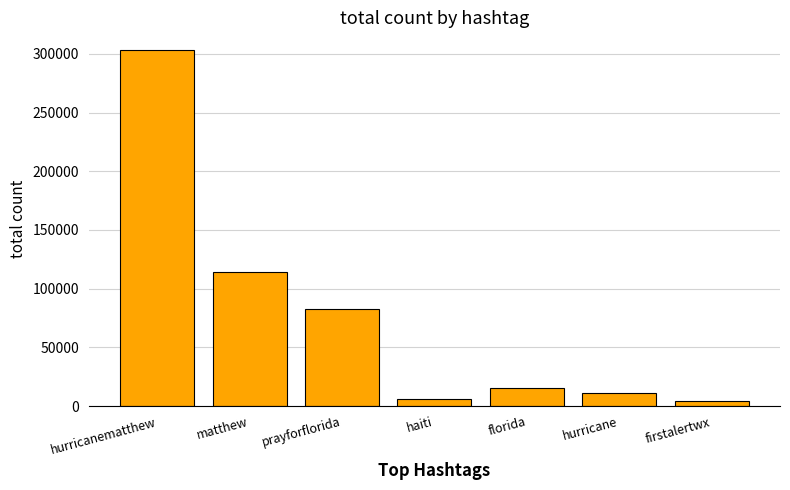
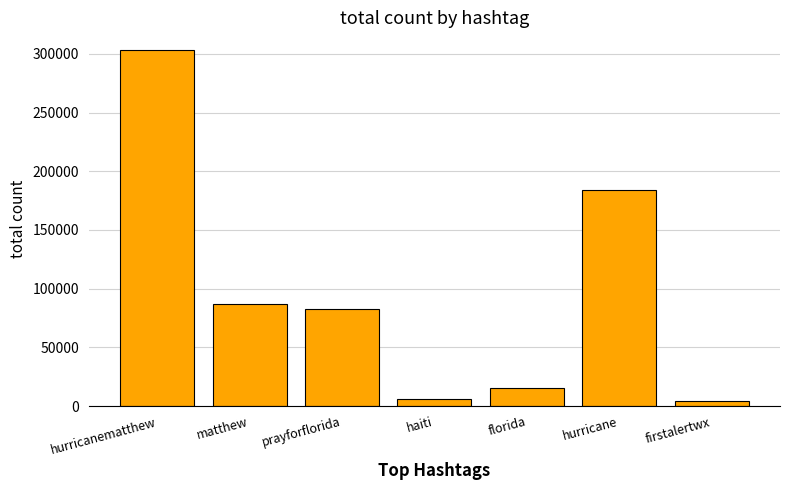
  {
    "hurricanematthew": 303000,
-   "matthew": 114000,
+   "matthew": 87000,
    "prayforflorida": 83000,
    "haiti": 6000,
    "florida": 15000,
-   "hurricane": 11000,
+   "hurricane": 184000,
    "firstalertwx": 5000
  }
